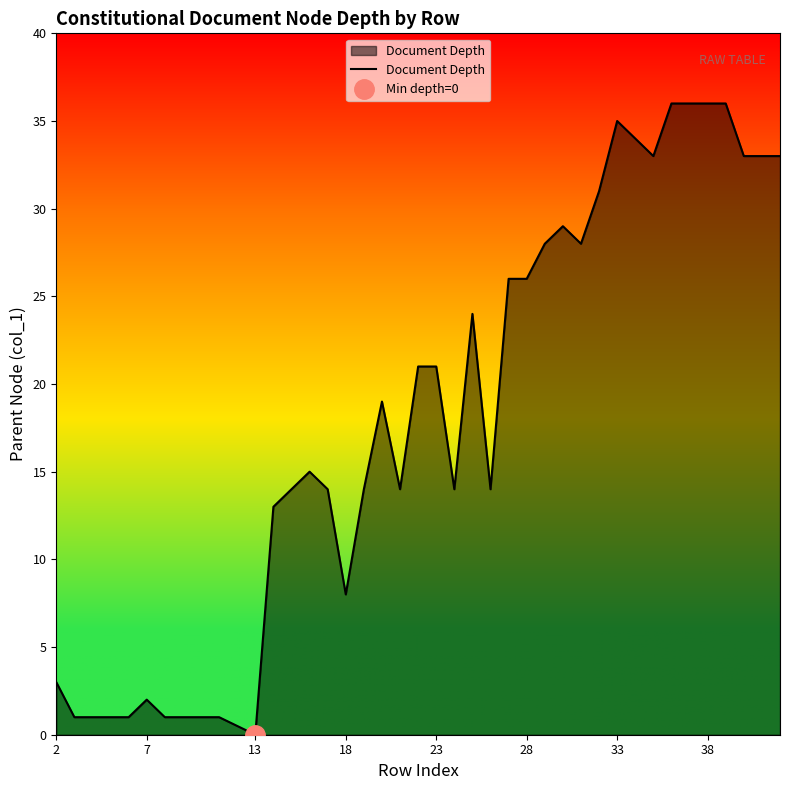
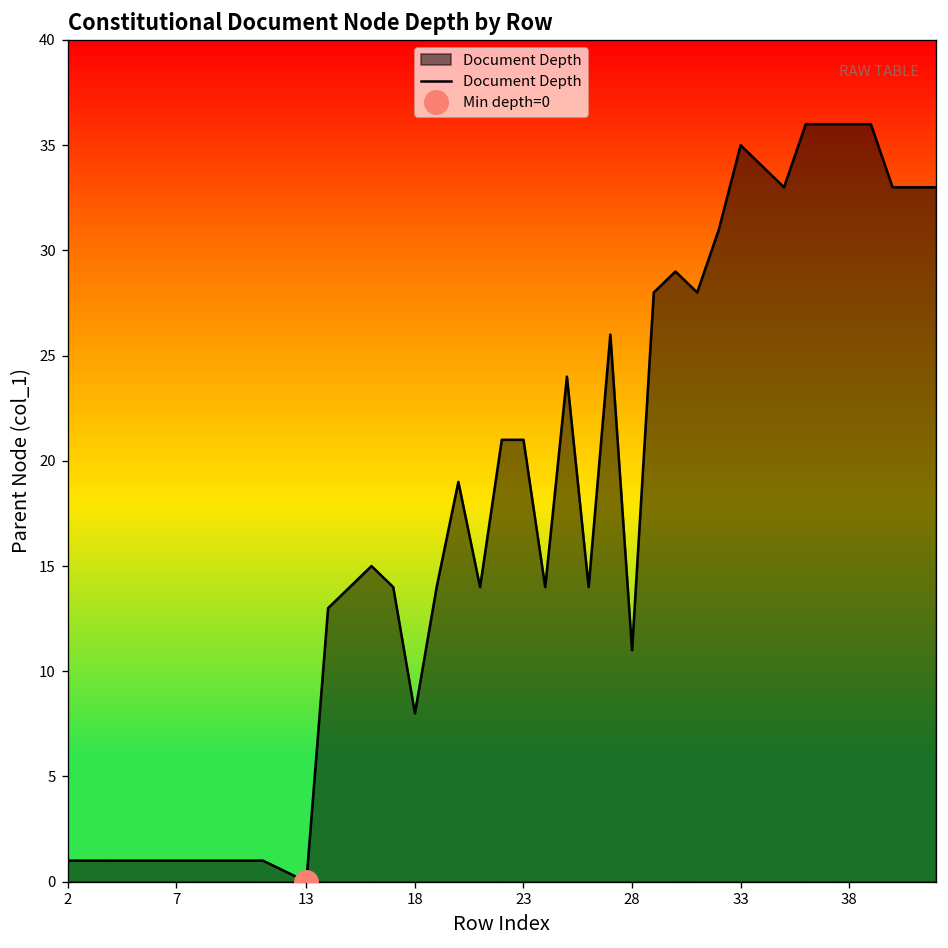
  {
    "Document Depth": {
-     "2": 3,
-     "7": 2,
+     "2": 1,
+     "7": 1,
      "18": 8,
      "23": 21,
-     "28": 26,
+     "28": 11,
      "33": 35,
      "38": 36
    }
  }
